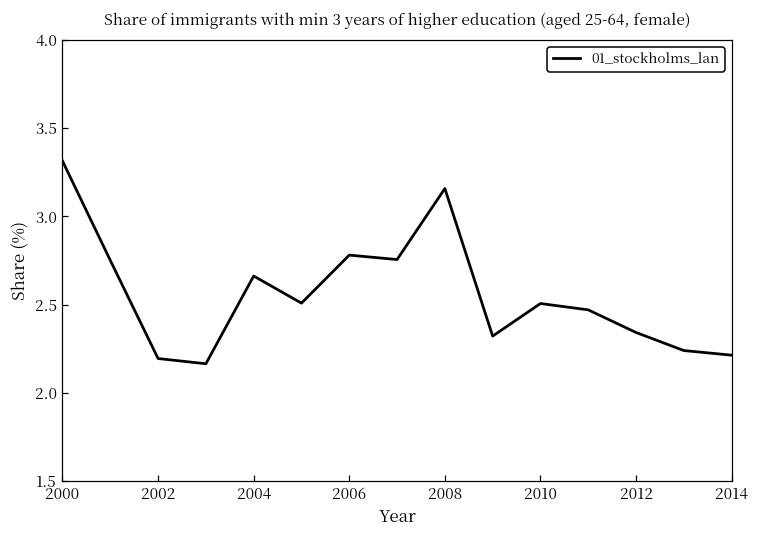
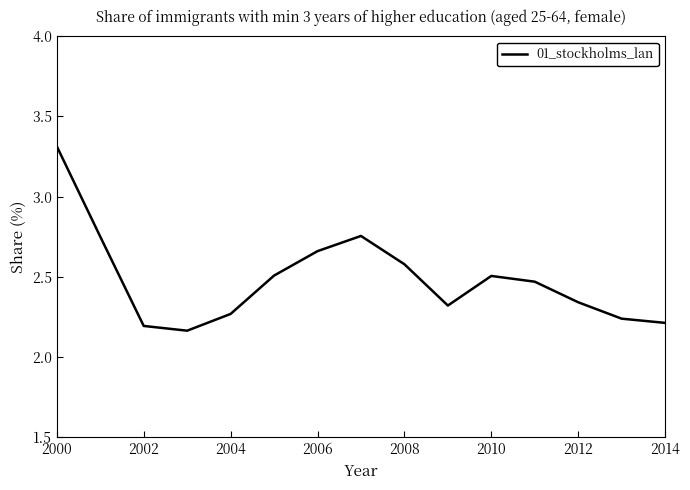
  {
    "2000": 3.31,
    "2002": 2.19,
-   "2004": 2.66,
-   "2006": 2.78,
-   "2008": 3.16,
+   "2004": 2.27,
+   "2006": 2.66,
+   "2008": 2.58,
    "2010": 2.51,
    "2012": 2.34,
    "2014": 2.21
  }
